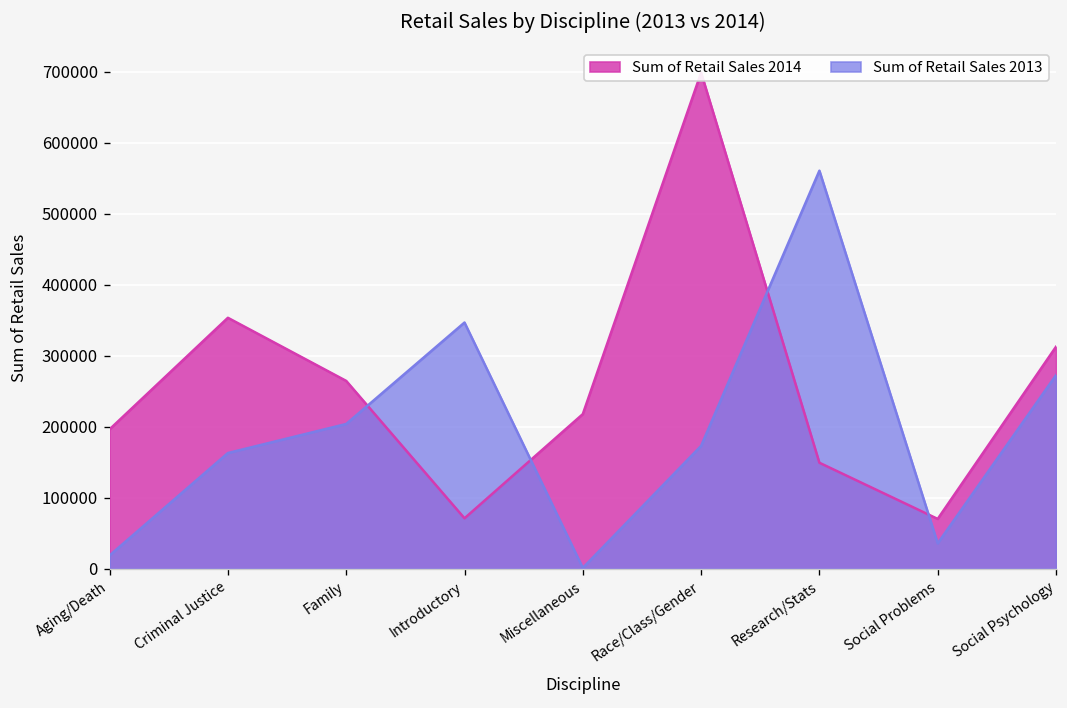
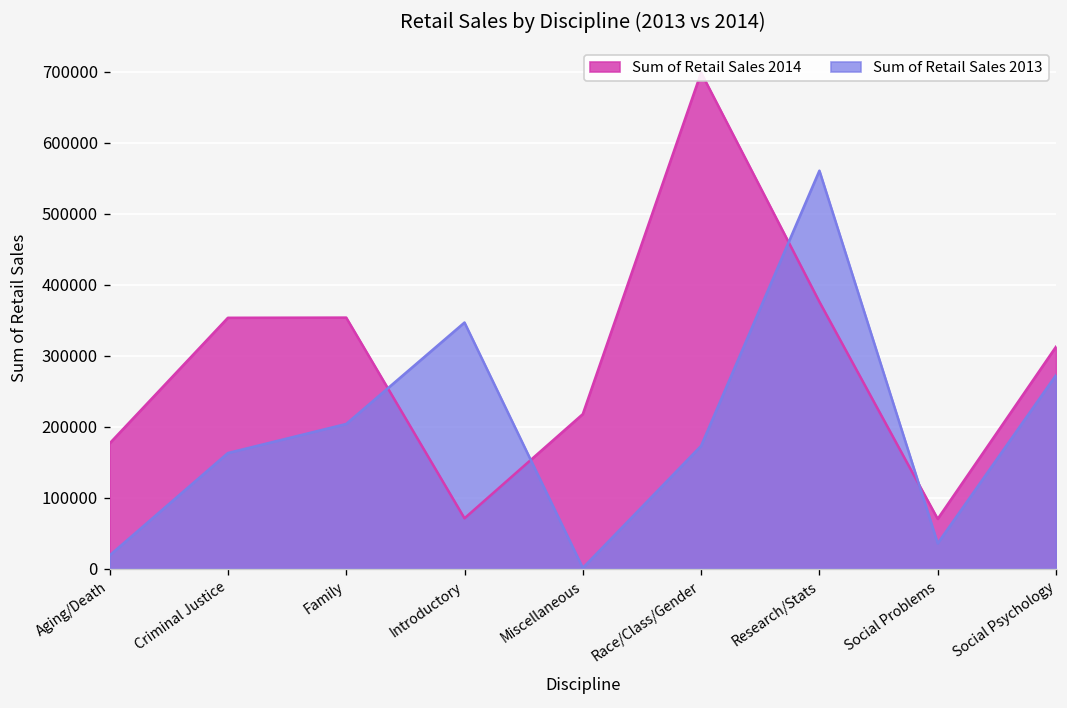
  {
    "Sum of Retail Sales 2014": {
-     "Aging/Death": 200000,
+     "Aging/Death": 180000,
      "Criminal Justice": 350000,
-     "Family": 260000,
+     "Family": 350000,
      "Introductory": 70000,
      "Miscellaneous": 220000,
-     "Research/Stats": 150000,
+     "Research/Stats": 380000,
      "Social Problems": 70000,
      "Social Psychology": 310000
    },
    "Sum of Retail Sales 2013": {
      "Aging/Death": 20000,
      "Criminal Justice": 160000,
      "Family": 200000,
      "Introductory": 350000,
      "Miscellaneous": 0,
      "Race/Class/Gender": 170000,
      "Research/Stats": 560000,
      "Social Problems": 40000,
      "Social Psychology": 270000
    }
  }
